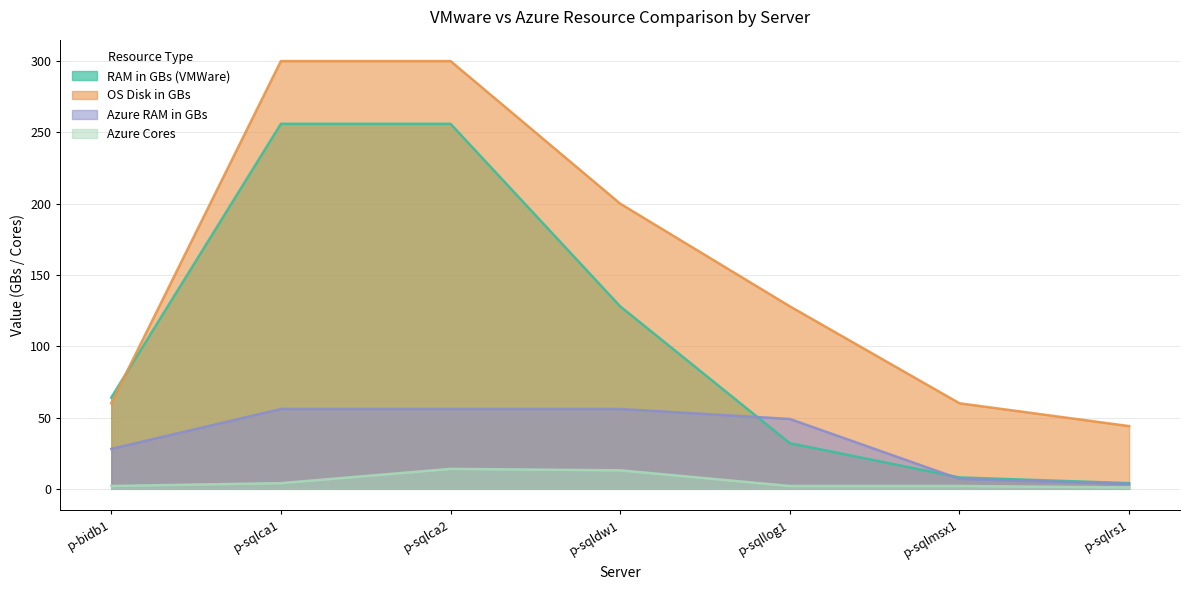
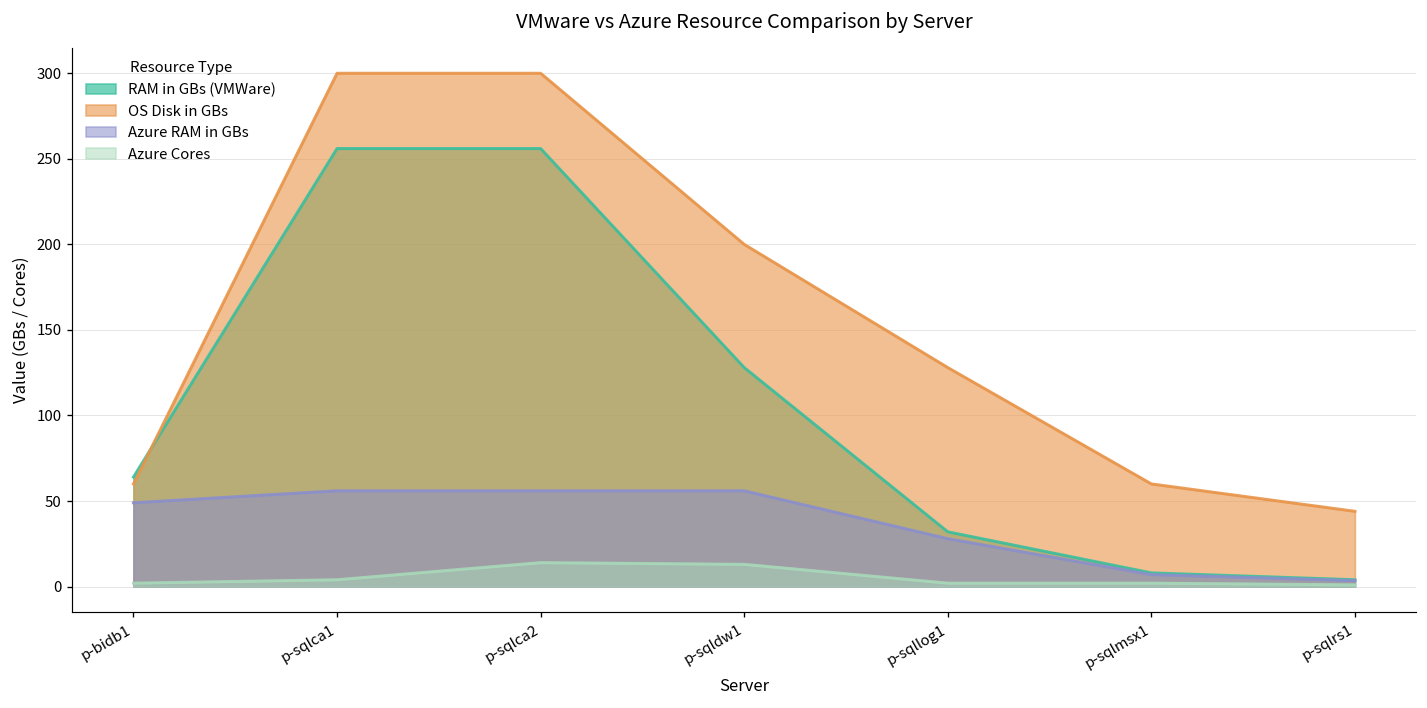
  {
    "RAM in GBs (VMWare)": {
      "p-bidb1": 64,
      "p-sqlca1": 256,
      "p-sqlca2": 256,
      "p-sqldw1": 128,
      "p-sqllog1": 32
    },
    "OS Disk in GBs": {
      "p-bidb1": 60,
      "p-sqlca1": 300,
      "p-sqlca2": 300,
      "p-sqldw1": 200,
      "p-sqllog1": 128,
      "p-sqlmsx1": 60,
      "p-sqlrs1": 44
    },
    "Azure RAM in GBs": {
-     "p-bidb1": 28,
+     "p-bidb1": 49,
      "p-sqlca1": 56,
      "p-sqlca2": 56,
      "p-sqldw1": 56,
-     "p-sqllog1": 49
+     "p-sqllog1": 28
    },
    "Azure Cores": {
      "p-bidb1": 2,
      "p-sqlca1": 4,
      "p-sqlca2": 14,
      "p-sqldw1": 13,
      "p-sqllog1": 2,
      "p-sqlmsx1": 2,
      "p-sqlrs1": 1
    }
  }
